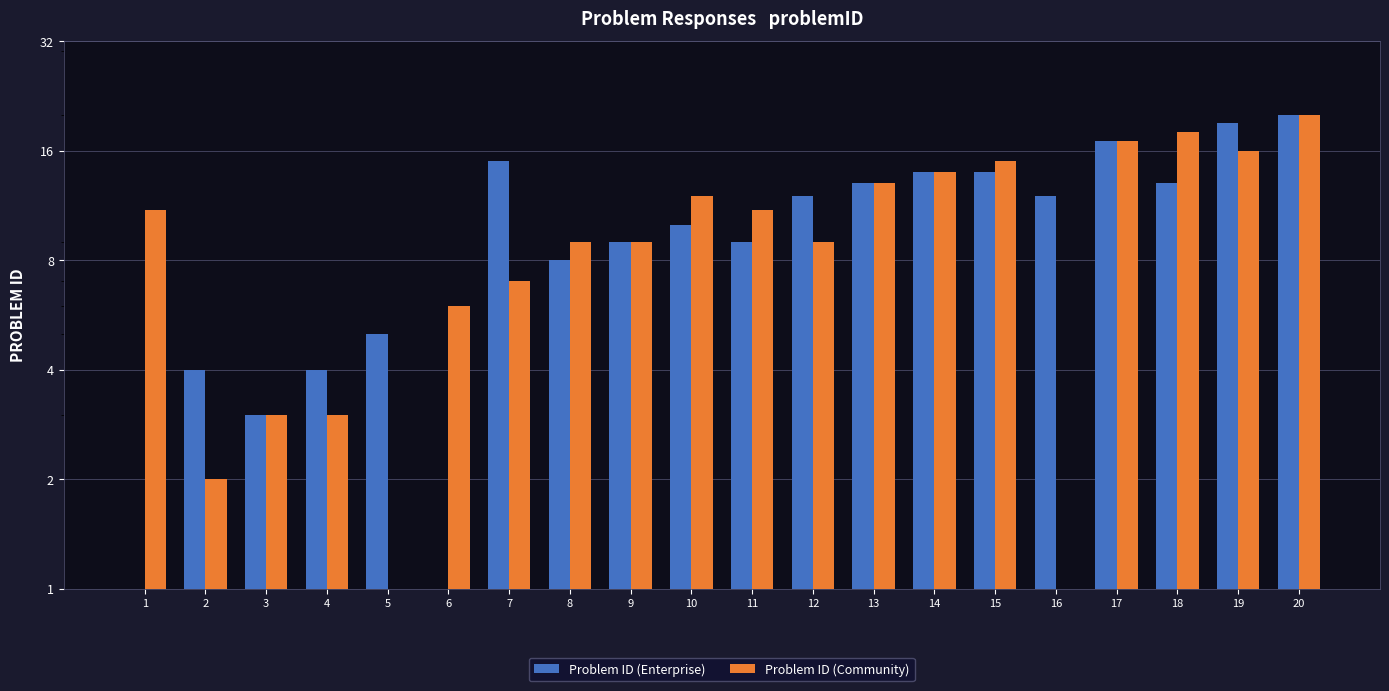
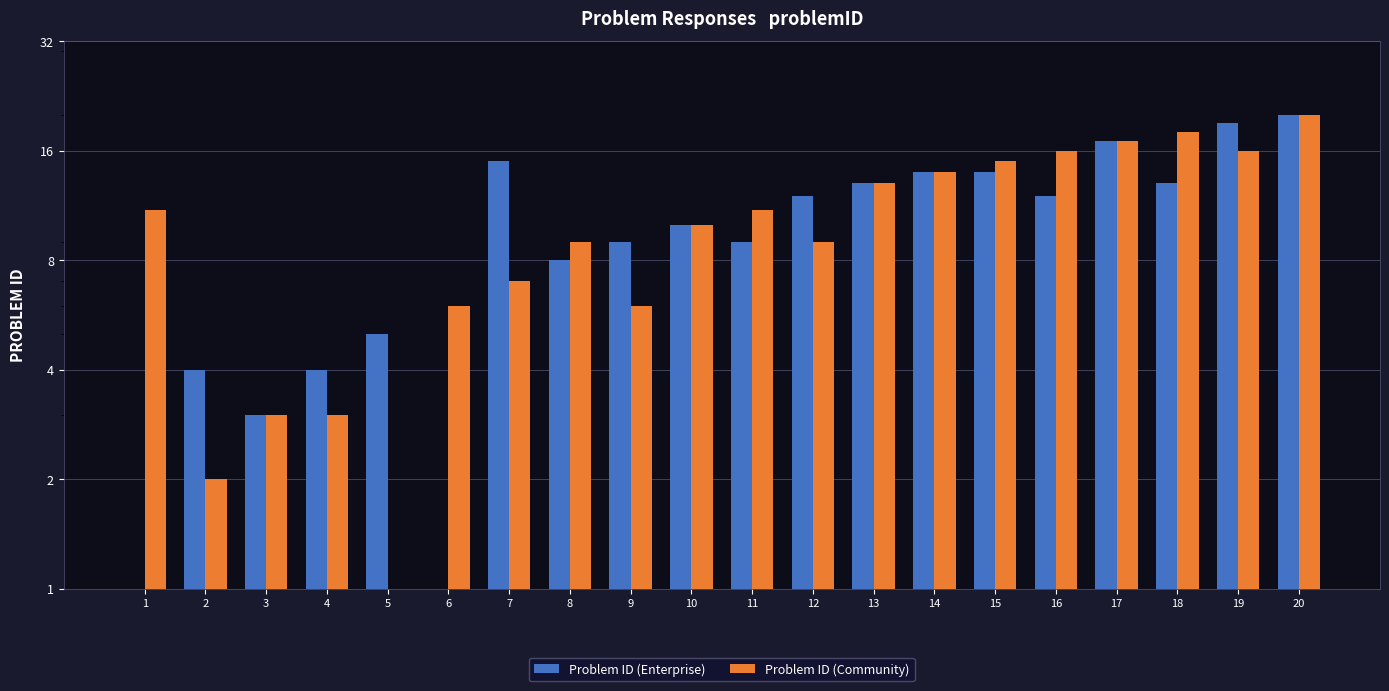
  {
    "Problem ID (Enterprise)": {
      "1": 1,
      "2": 4,
      "3": 3,
      "4": 4,
      "5": 5,
      "6": 1,
      "7": 15,
      "8": 8,
      "9": 9,
      "10": 10,
      "11": 9,
      "12": 12,
      "13": 13,
      "14": 14,
      "15": 14,
      "16": 12,
      "17": 17,
      "18": 13,
      "19": 19,
      "20": 20
    },
    "Problem ID (Community)": {
      "1": 11,
      "2": 2,
      "3": 3,
      "4": 3,
      "5": 1,
      "6": 6,
      "7": 7,
      "8": 9,
-     "9": 9,
-     "10": 12,
+     "9": 6,
+     "10": 10,
      "11": 11,
      "12": 9,
      "13": 13,
      "14": 14,
      "15": 15,
-     "16": 1,
+     "16": 16,
      "17": 17,
      "18": 18,
      "19": 16,
      "20": 20
    }
  }
